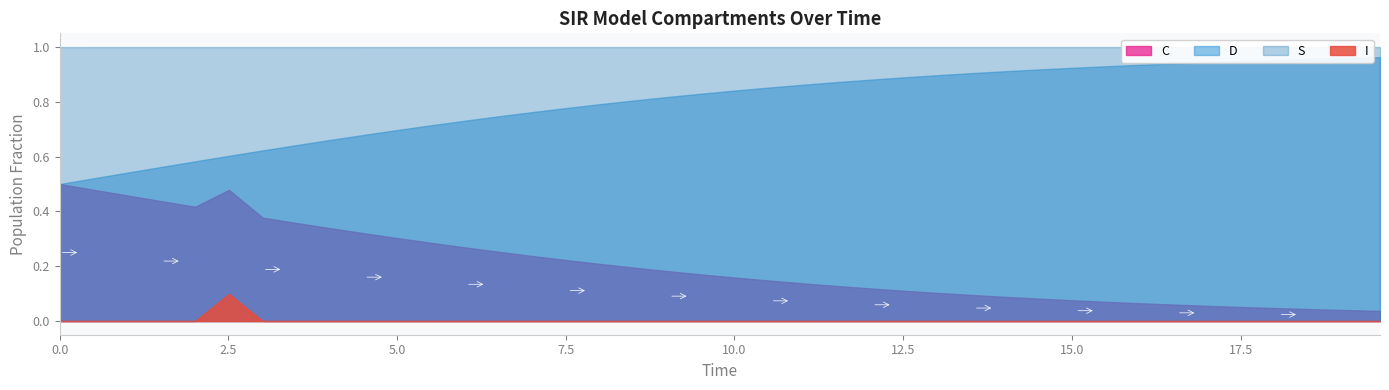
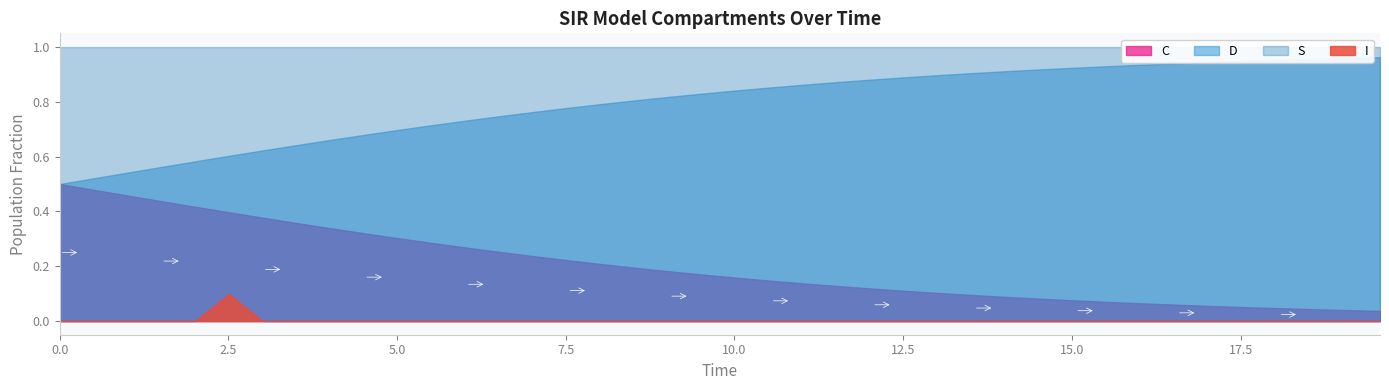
  {
    "C": {
-     "2.5": 0.48
+     "2.5": 0.40
    },
    "I": {
      "2.5": 0.10
    }
  }
